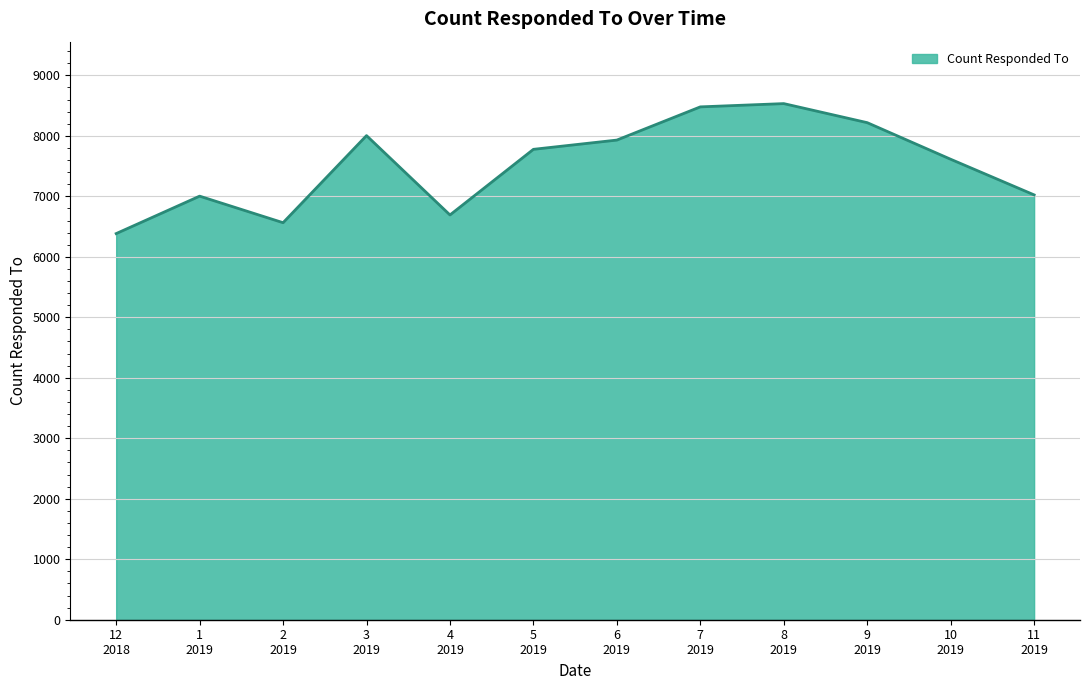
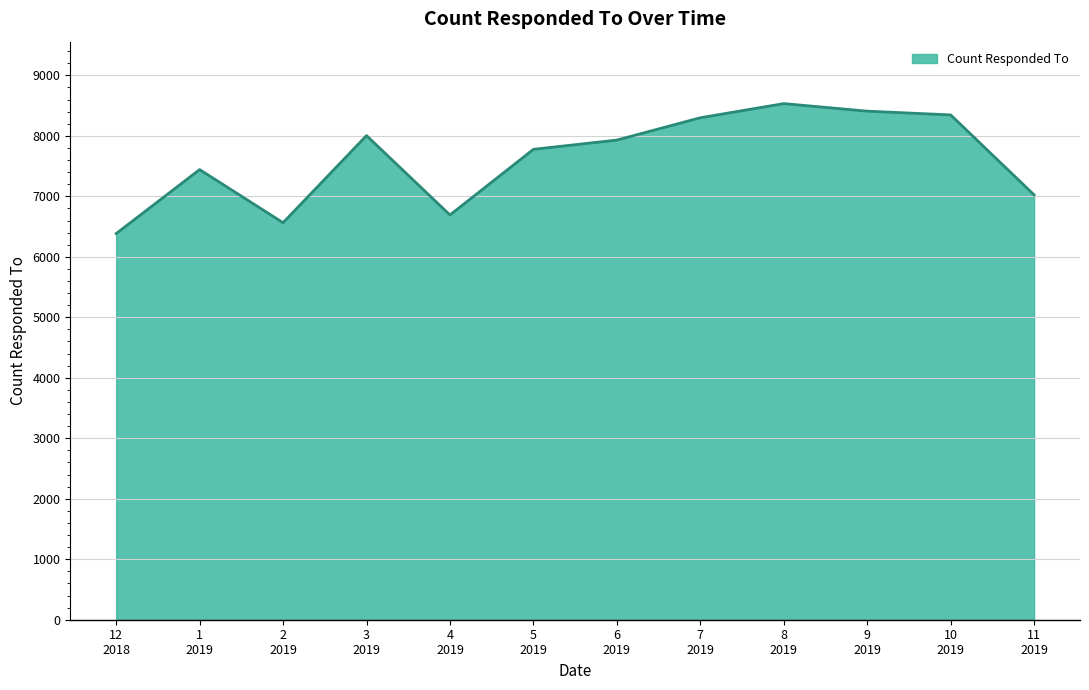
  {
    "12 2018": 6400,
-   "1 2019": 7000,
+   "1 2019": 7400,
    "2 2019": 6600,
    "3 2019": 8000,
    "4 2019": 6700,
    "5 2019": 7800,
    "6 2019": 7900,
-   "7 2019": 8500,
+   "7 2019": 8300,
    "8 2019": 8500,
-   "9 2019": 8200,
-   "10 2019": 7600,
+   "9 2019": 8400,
+   "10 2019": 8300,
    "11 2019": 7000
  }
